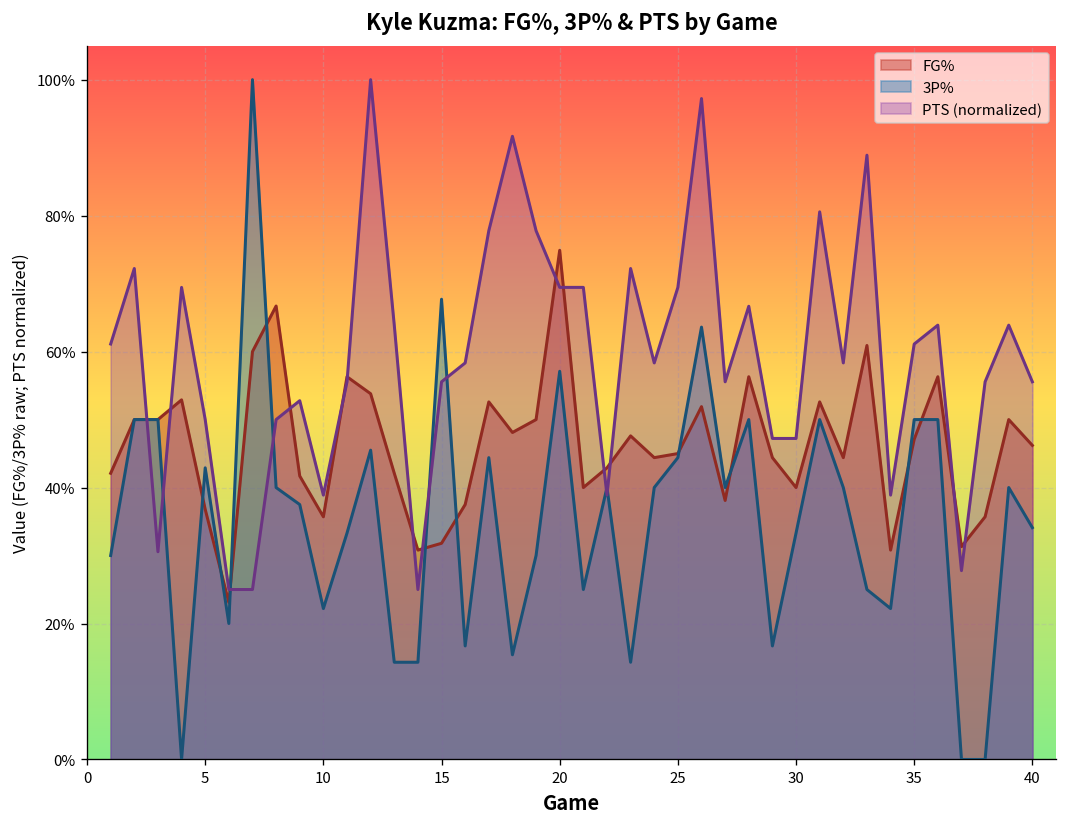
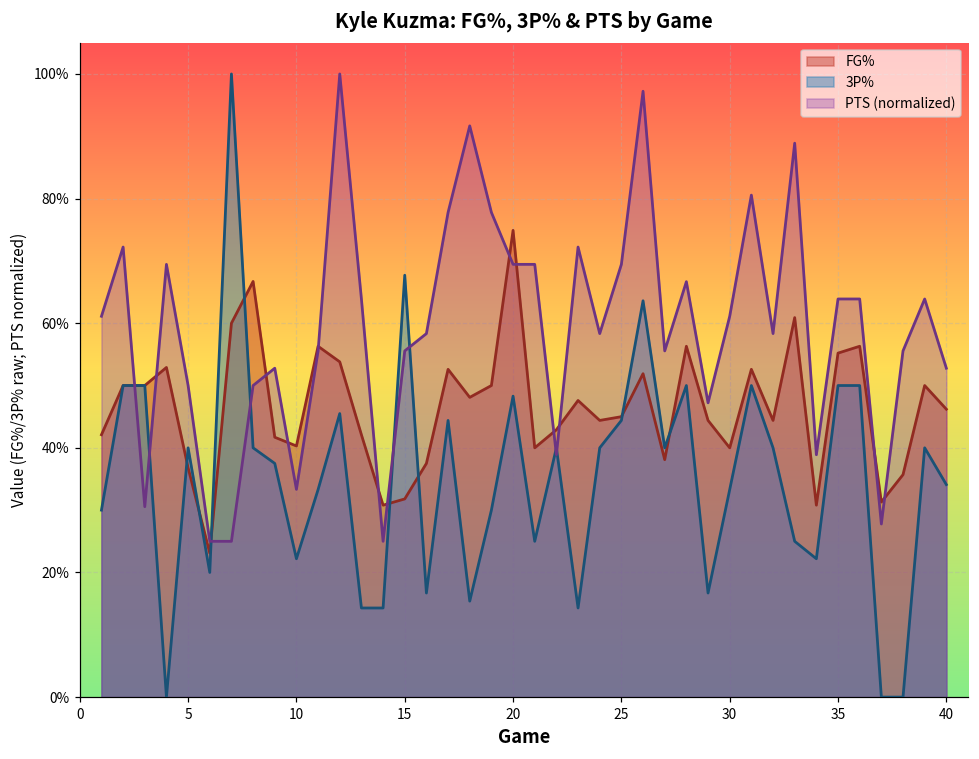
  {
    "FG%": {
      "5": "37%",
-     "10": "36%",
+     "10": "40%",
      "15": "32%",
      "20": "75%",
      "25": "45%",
      "30": "40%",
-     "35": "47%",
+     "35": "55%",
      "40": "46%"
    },
    "3P%": {
-     "5": "43%",
+     "5": "40%",
      "10": "22%",
      "15": "68%",
-     "20": "57%",
+     "20": "48%",
      "25": "44%",
      "30": "33%",
      "35": "50%",
      "40": "34%"
    },
    "PTS (normalized)": {
      "5": "50%",
-     "10": "39%",
+     "10": "33%",
      "15": "56%",
      "20": "69%",
      "25": "69%",
-     "30": "47%",
-     "35": "61%",
-     "40": "56%"
+     "30": "61%",
+     "35": "64%",
+     "40": "53%"
    }
  }
